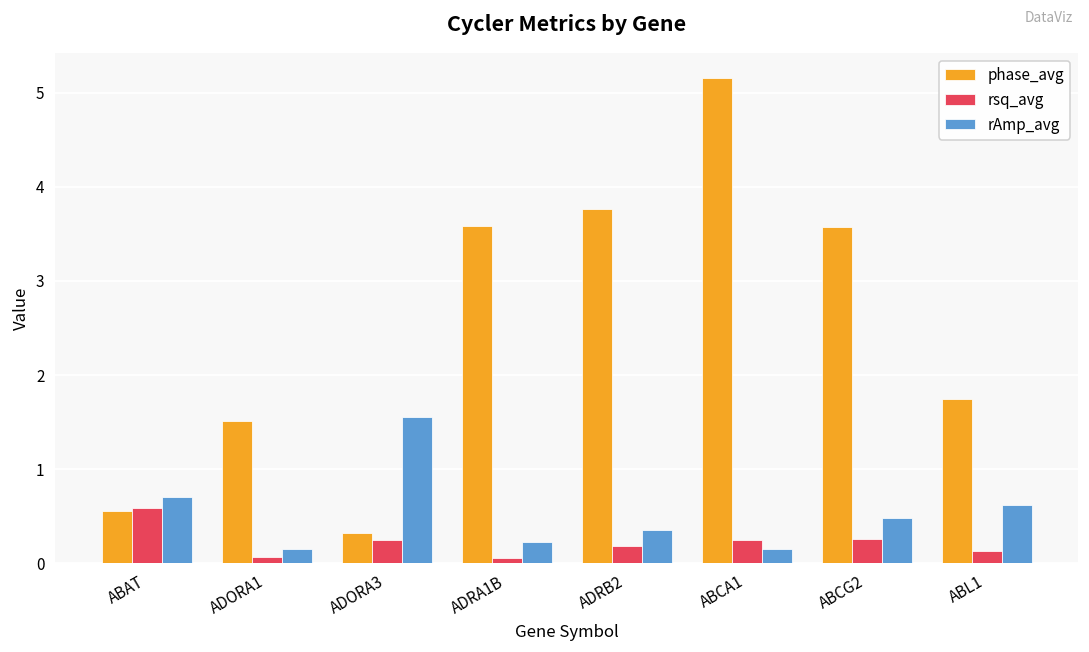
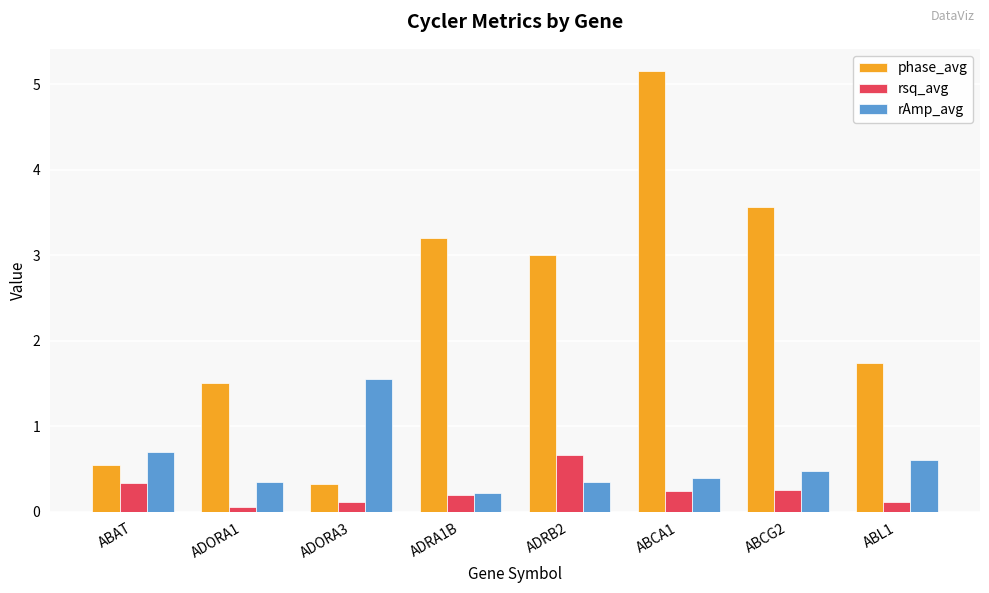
  {
    "phase_avg": {
      "ABAT": 0.6,
      "ADORA1": 1.5,
      "ADORA3": 0.3,
-     "ADRA1B": 3.6,
-     "ADRB2": 3.8,
+     "ADRA1B": 3.2,
+     "ADRB2": 3.0,
      "ABCA1": 5.2,
      "ABCG2": 3.6,
      "ABL1": 1.7
    },
    "rsq_avg": {
-     "ABAT": 0.6,
+     "ABAT": 0.3,
      "ADORA1": 0.1,
-     "ADORA3": 0.2,
-     "ADRA1B": 0.1,
-     "ADRB2": 0.2,
+     "ADORA3": 0.1,
+     "ADRA1B": 0.2,
+     "ADRB2": 0.7,
      "ABCA1": 0.2,
      "ABCG2": 0.3,
      "ABL1": 0.1
    },
    "rAmp_avg": {
      "ABAT": 0.7,
-     "ADORA1": 0.1,
+     "ADORA1": 0.4,
      "ADORA3": 1.6,
      "ADRA1B": 0.2,
      "ADRB2": 0.3,
-     "ABCA1": 0.2,
+     "ABCA1": 0.4,
      "ABCG2": 0.5,
      "ABL1": 0.6
    }
  }
